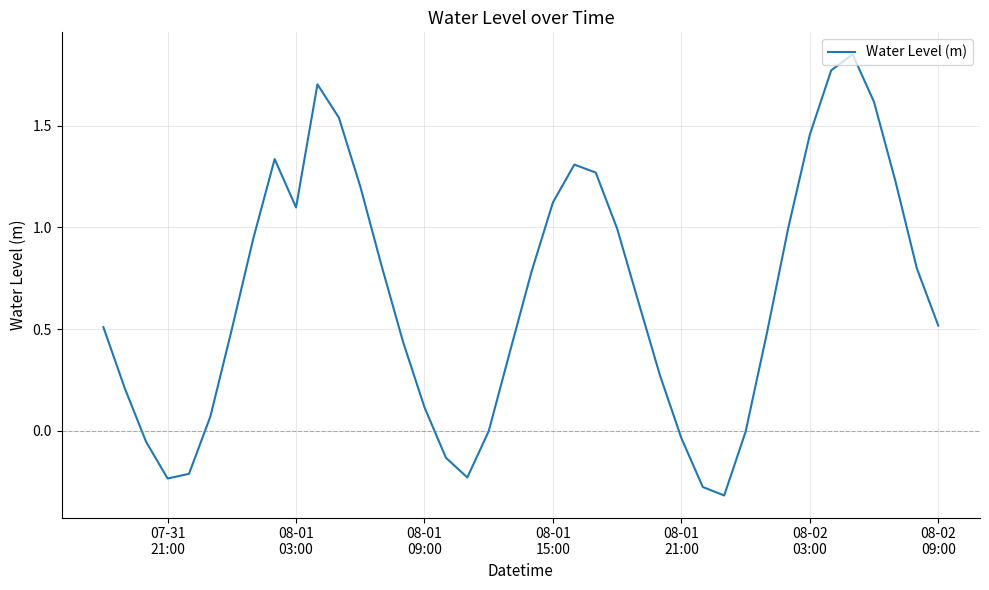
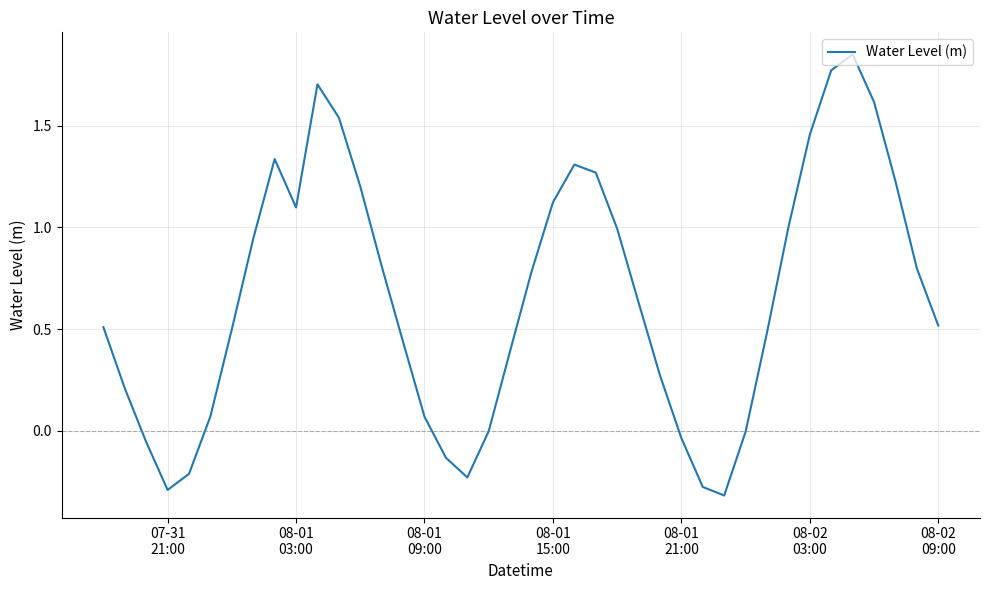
  {
-   "07-31 21:00": -0.24,
+   "07-31 21:00": -0.29,
    "08-01 03:00": 1.10,
-   "08-01 09:00": 0.11,
+   "08-01 09:00": 0.07,
    "08-01 15:00": 1.12,
    "08-01 21:00": -0.04,
    "08-02 03:00": 1.46,
    "08-02 09:00": 0.52
  }
